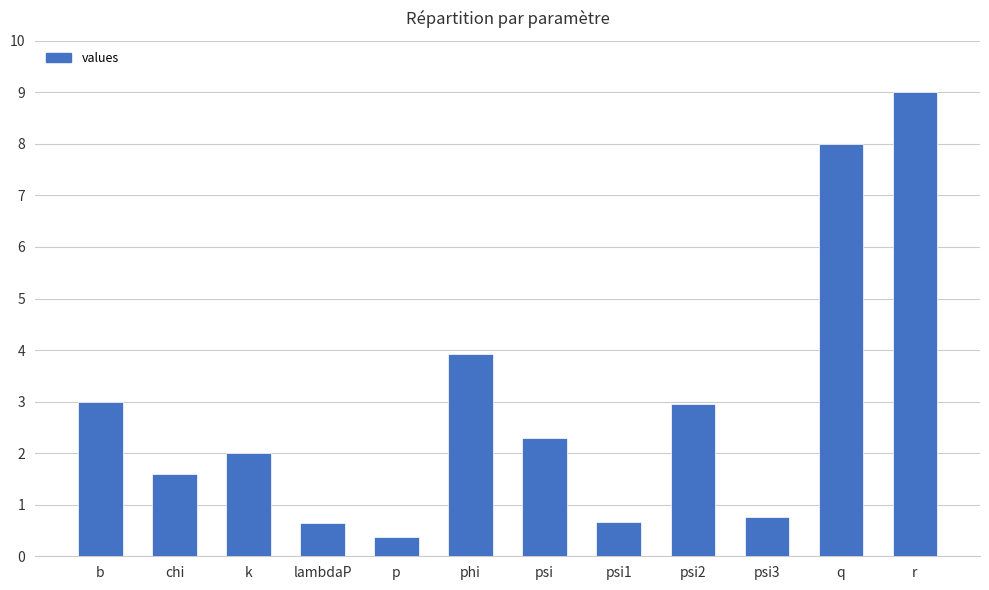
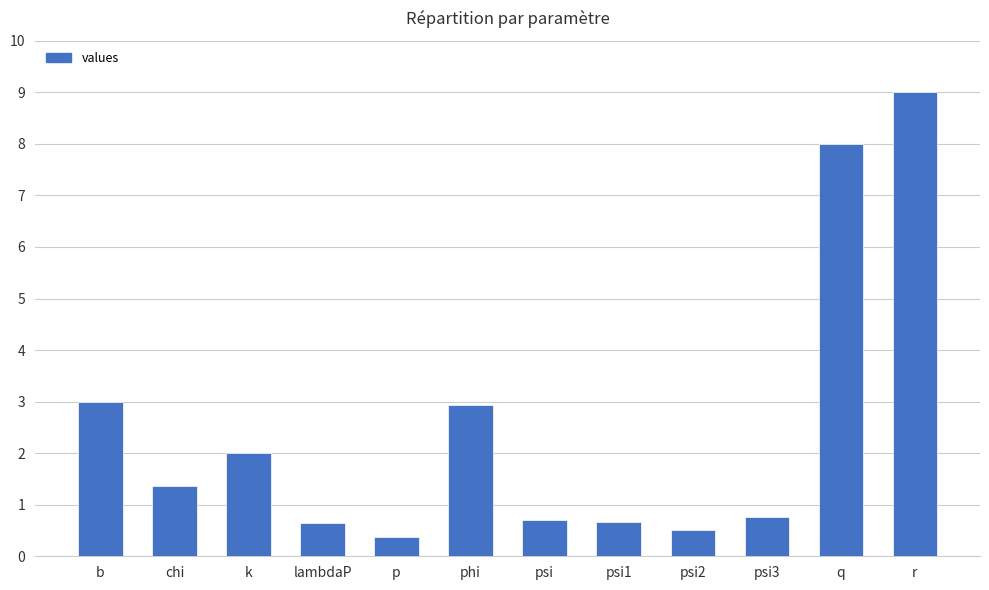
  {
    "b": 3.0,
-   "chi": 1.6,
+   "chi": 1.4,
    "k": 2.0,
    "lambdaP": 0.7,
    "p": 0.4,
-   "phi": 3.9,
-   "psi": 2.3,
+   "phi": 2.9,
+   "psi": 0.7,
    "psi1": 0.7,
-   "psi2": 3.0,
+   "psi2": 0.5,
    "psi3": 0.8,
    "q": 8.0,
    "r": 9.0
  }
